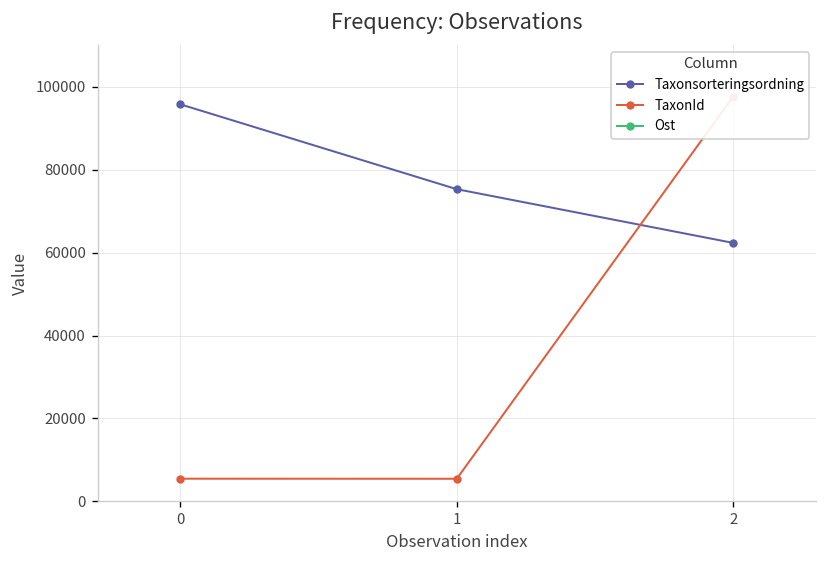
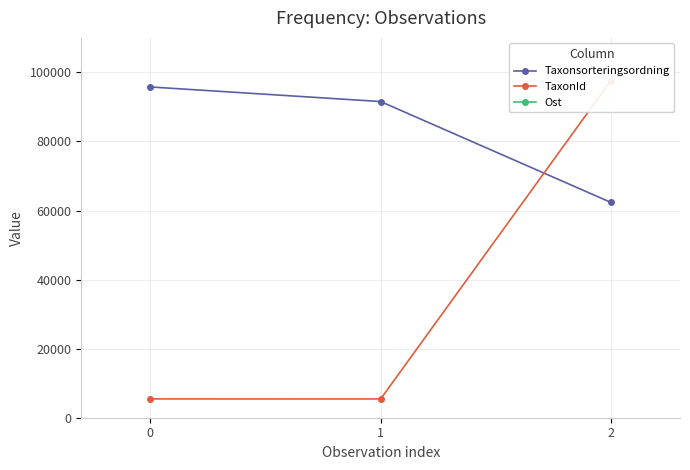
  {
    "Taxonsorteringsordning": {
      "0": 96000,
-     "1": 75000,
+     "1": 92000,
      "2": 62000
    },
    "TaxonId": {
      "0": 5000,
      "1": 5000
    }
  }
